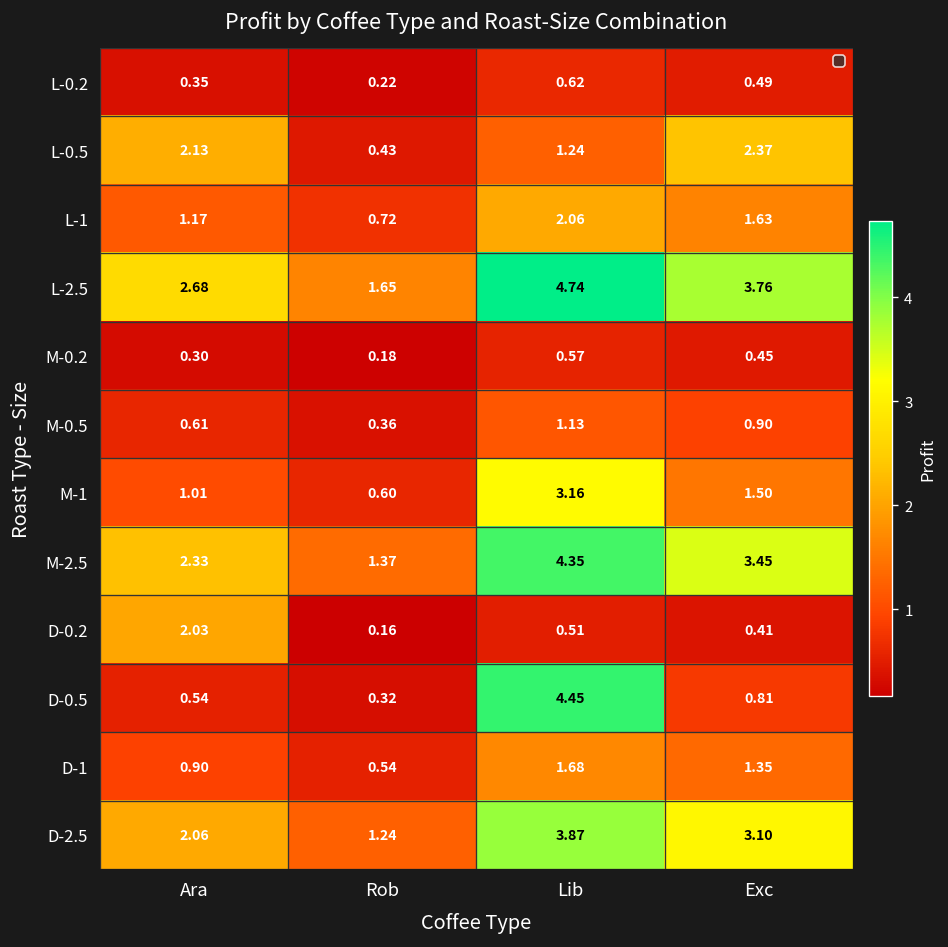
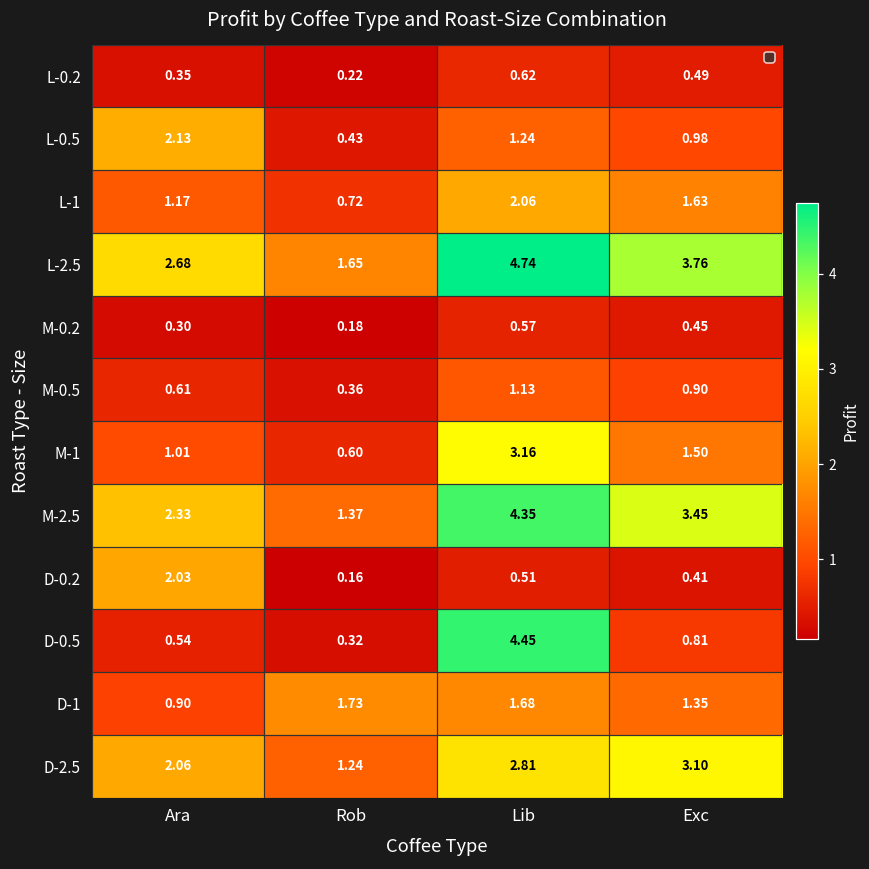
  {
    "L-0.2": {
      "Ara": 0.35,
      "Rob": 0.22,
      "Lib": 0.62,
      "Exc": 0.49
    },
    "L-0.5": {
      "Ara": 2.13,
      "Rob": 0.43,
      "Lib": 1.24,
-     "Exc": 2.37
+     "Exc": 0.98
    },
    "L-1": {
      "Ara": 1.17,
      "Rob": 0.72,
      "Lib": 2.06,
      "Exc": 1.63
    },
    "L-2.5": {
      "Ara": 2.68,
      "Rob": 1.65,
      "Lib": 4.74,
      "Exc": 3.76
    },
    "M-0.2": {
      "Ara": 0.30,
      "Rob": 0.18,
      "Lib": 0.57,
      "Exc": 0.45
    },
    "M-0.5": {
      "Ara": 0.61,
      "Rob": 0.36,
      "Lib": 1.13,
      "Exc": 0.90
    },
    "M-1": {
      "Ara": 1.01,
      "Rob": 0.60,
      "Lib": 3.16,
      "Exc": 1.50
    },
    "M-2.5": {
      "Ara": 2.33,
      "Rob": 1.37,
      "Lib": 4.35,
      "Exc": 3.45
    },
    "D-0.2": {
      "Ara": 2.03,
      "Rob": 0.16,
      "Lib": 0.51,
      "Exc": 0.41
    },
    "D-0.5": {
      "Ara": 0.54,
      "Rob": 0.32,
      "Lib": 4.45,
      "Exc": 0.81
    },
    "D-1": {
      "Ara": 0.90,
-     "Rob": 0.54,
+     "Rob": 1.73,
      "Lib": 1.68,
      "Exc": 1.35
    },
    "D-2.5": {
      "Ara": 2.06,
      "Rob": 1.24,
-     "Lib": 3.87,
+     "Lib": 2.81,
      "Exc": 3.10
    }
  }
